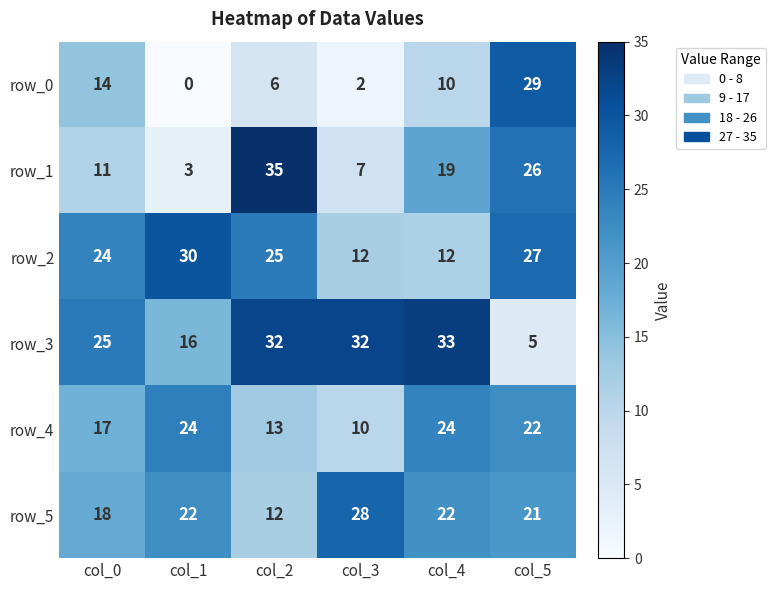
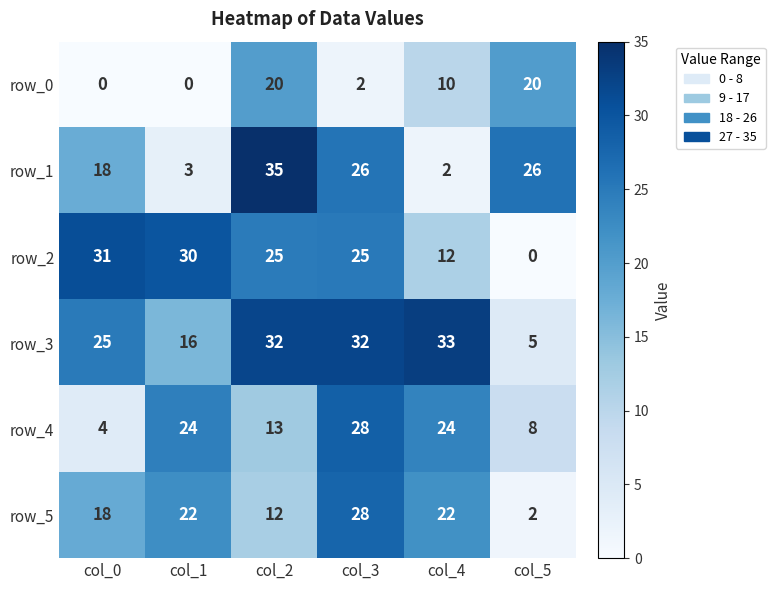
  {
    "row_0": {
-     "col_0": 14,
+     "col_0": 0,
      "col_1": 0,
-     "col_2": 6,
+     "col_2": 20,
      "col_3": 2,
      "col_4": 10,
-     "col_5": 29
+     "col_5": 20
    },
    "row_1": {
-     "col_0": 11,
+     "col_0": 18,
      "col_1": 3,
      "col_2": 35,
-     "col_3": 7,
-     "col_4": 19,
+     "col_3": 26,
+     "col_4": 2,
      "col_5": 26
    },
    "row_2": {
-     "col_0": 24,
+     "col_0": 31,
      "col_1": 30,
      "col_2": 25,
-     "col_3": 12,
+     "col_3": 25,
      "col_4": 12,
-     "col_5": 27
+     "col_5": 0
    },
    "row_3": {
      "col_0": 25,
      "col_1": 16,
      "col_2": 32,
      "col_3": 32,
      "col_4": 33,
      "col_5": 5
    },
    "row_4": {
-     "col_0": 17,
+     "col_0": 4,
      "col_1": 24,
      "col_2": 13,
-     "col_3": 10,
+     "col_3": 28,
      "col_4": 24,
-     "col_5": 22
+     "col_5": 8
    },
    "row_5": {
      "col_0": 18,
      "col_1": 22,
      "col_2": 12,
      "col_3": 28,
      "col_4": 22,
-     "col_5": 21
+     "col_5": 2
    }
  }
